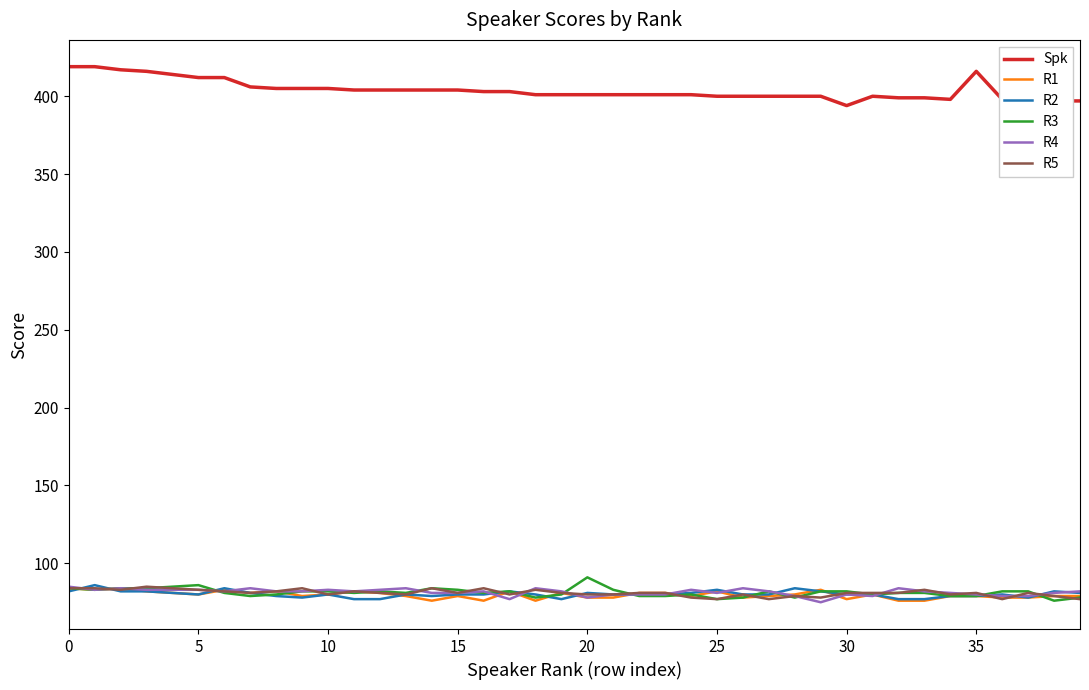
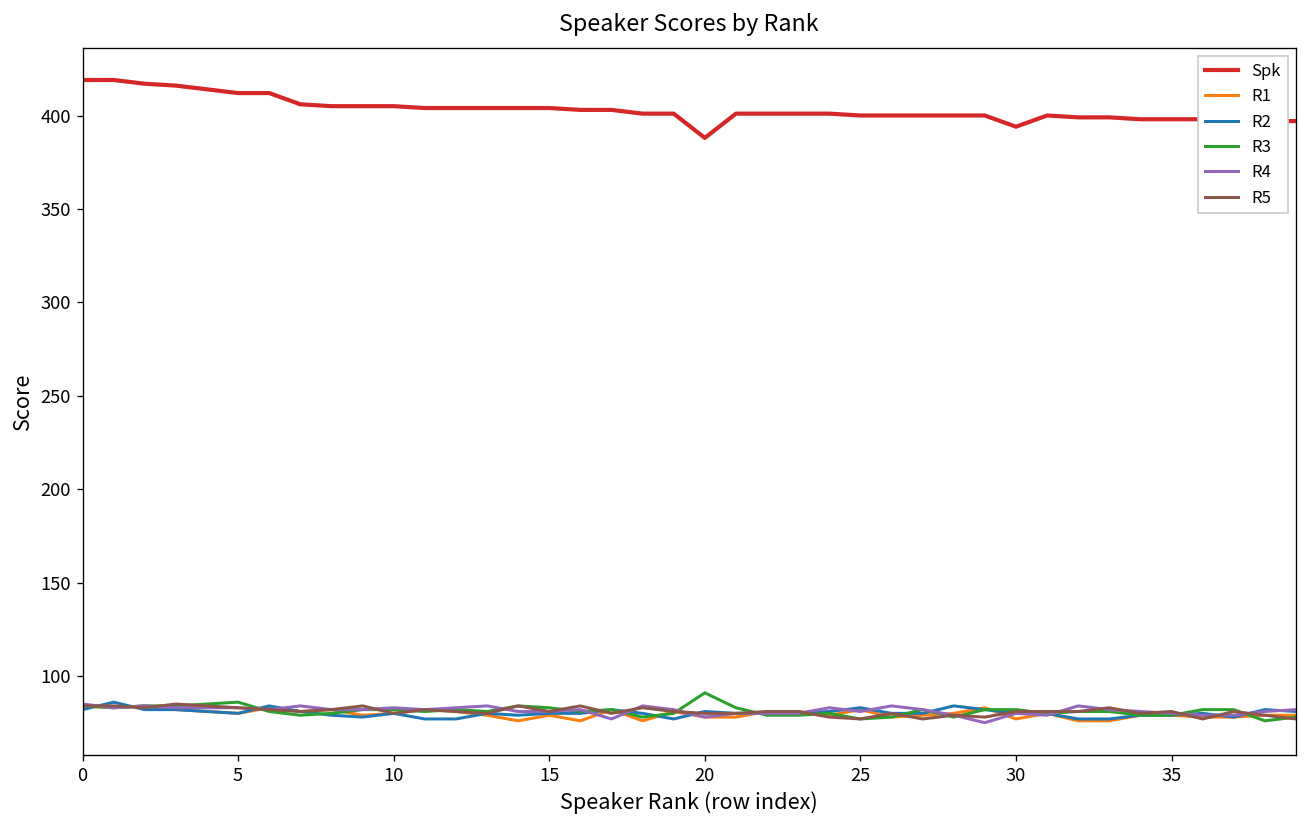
  {
    "Spk": {
      "0": 419,
      "5": 412,
      "10": 405,
      "15": 404,
-     "20": 401,
+     "20": 388,
      "25": 400,
      "30": 394,
-     "35": 416
+     "35": 398
    },
    "R1": {
      "30": 77
    },
    "R2": {
      "0": 82
    },
    "R3": {
      "5": 86,
      "15": 83,
      "20": 91
    }
  }
